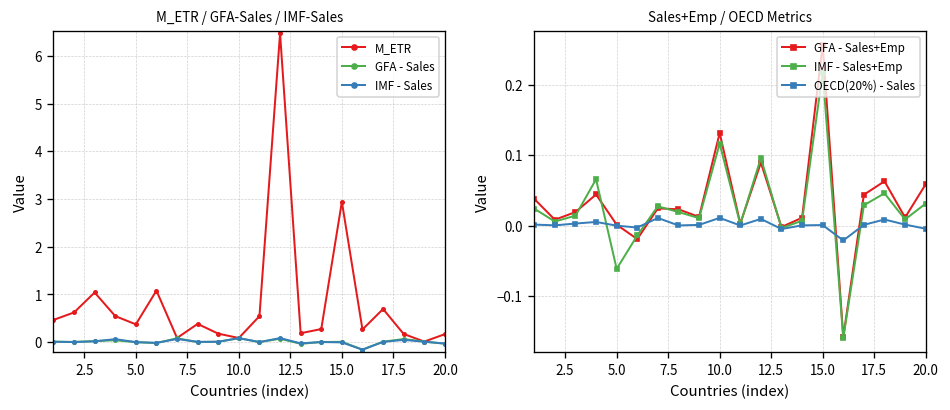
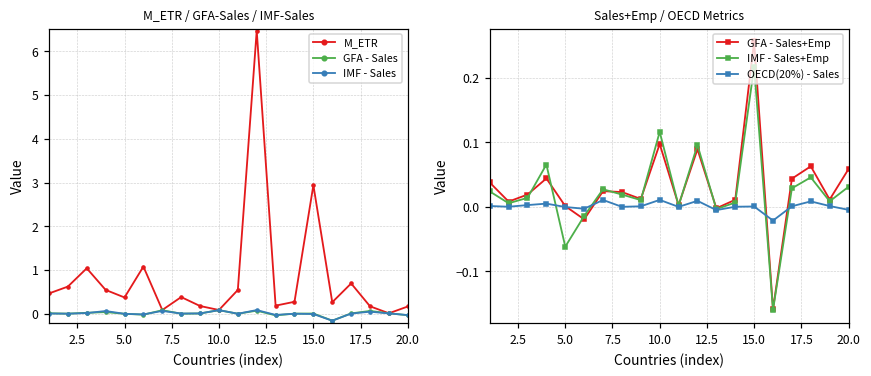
  {
    "M_ETR / GFA-Sales / IMF-Sales": {
      "M_ETR": {
        "5.0": 0.4,
        "15.0": 2.9,
        "20.0": 0.2
      }
    },
    "Sales+Emp / OECD Metrics": {
      "GFA - Sales+Emp": {
-       "10.0": 0.13,
+       "10.0": 0.10,
        "20.0": 0.06
      },
      "IMF - Sales+Emp": {
        "5.0": -0.06,
        "10.0": 0.12,
        "20.0": 0.03
      },
      "OECD(20%) - Sales": {
        "10.0": 0.01,
        "15.0": 0.00,
        "20.0": 0.00
      }
    }
  }
